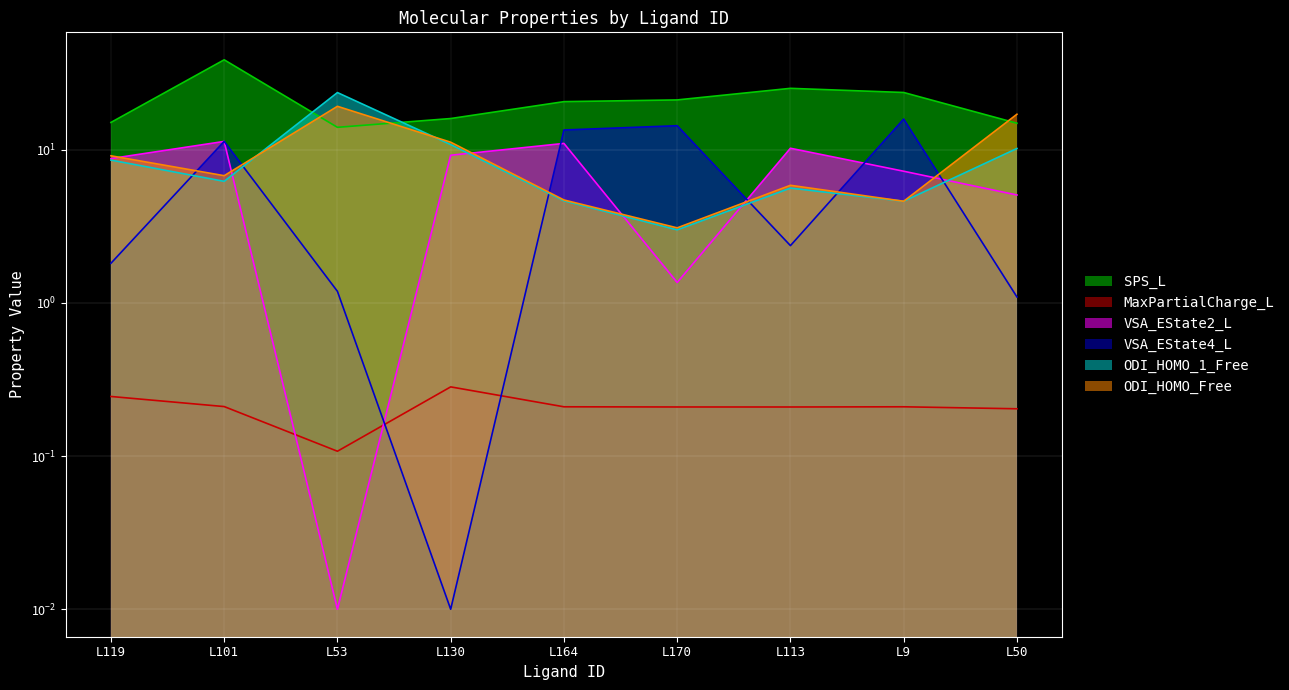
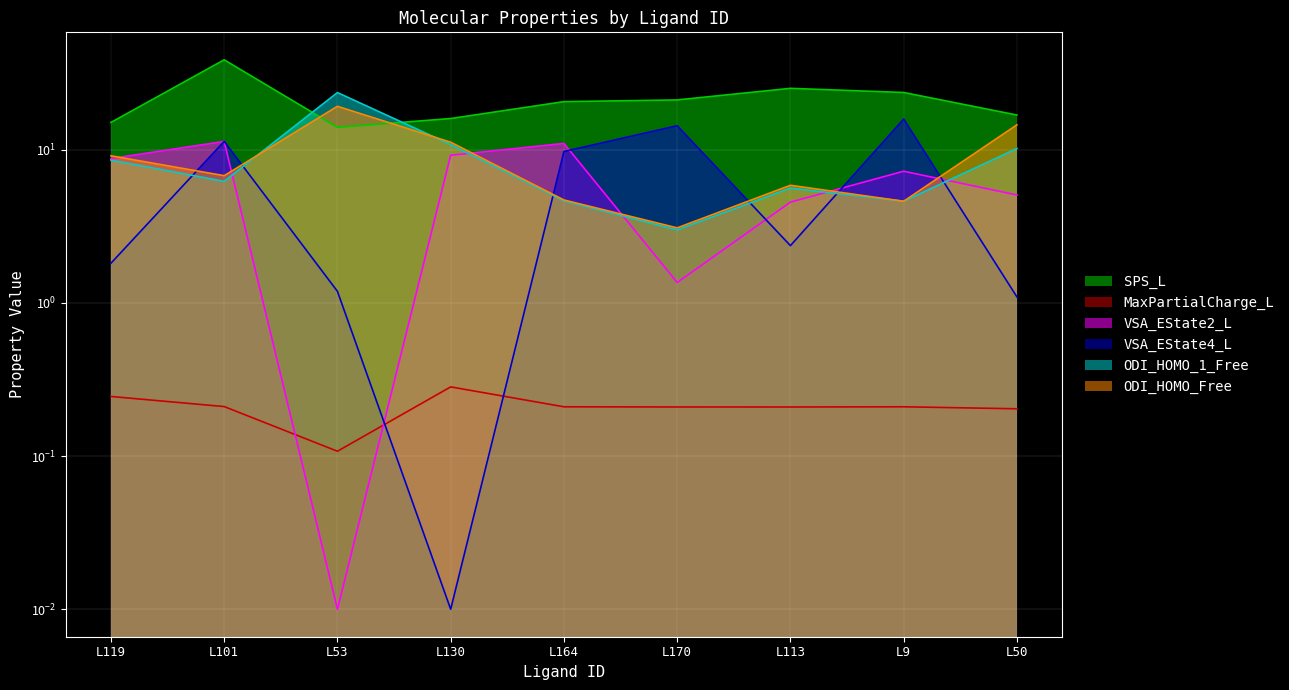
  {
    "SPS_L": {
      "L119": 15,
      "L101": 39,
      "L53": 14,
      "L130": 16,
      "L164": 21,
      "L170": 21,
      "L113": 25,
      "L9": 24,
-     "L50": 15
+     "L50": 17
    },
    "MaxPartialCharge_L": {
      "L119": 0.24,
      "L101": 0.21,
      "L53": 0.11,
      "L130": 0.28,
      "L164": 0.21,
      "L170": 0.21,
      "L113": 0.21,
      "L9": 0.21,
      "L50": 0.2
    },
    "VSA_EState2_L": {
      "L53": 0.010,
      "L130": 9,
      "L164": 11,
      "L170": 1.4,
-     "L113": 10,
+     "L113": 4.6,
      "L9": 7,
      "L50": 5.1
    },
    "VSA_EState4_L": {
      "L119": 1.8,
      "L53": 1.2,
      "L130": 0.010,
-     "L164": 13,
+     "L164": 10,
      "L170": 14,
      "L113": 2.4,
      "L9": 16,
      "L50": 1.1
    },
    "ODI_HOMO_1_Free": {
      "L101": 6.2,
      "L53": 24,
      "L113": 5.6,
      "L50": 10
    },
    "ODI_HOMO_Free": {
      "L119": 9,
      "L101": 7,
      "L53": 19,
      "L113": 6,
-     "L50": 17
+     "L50": 15
    }
  }
